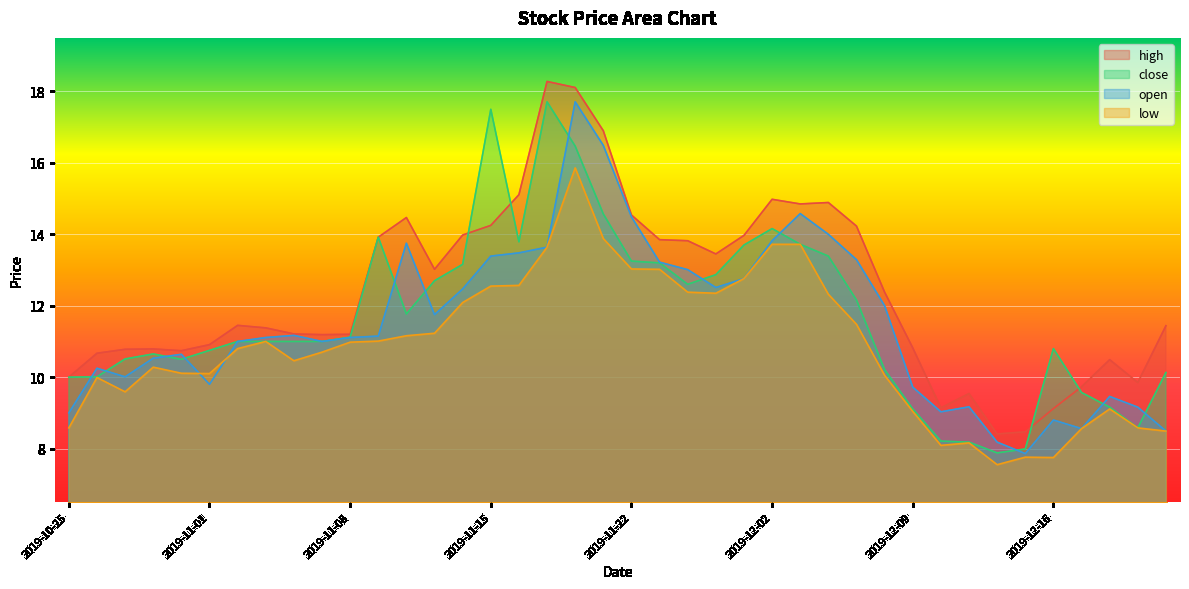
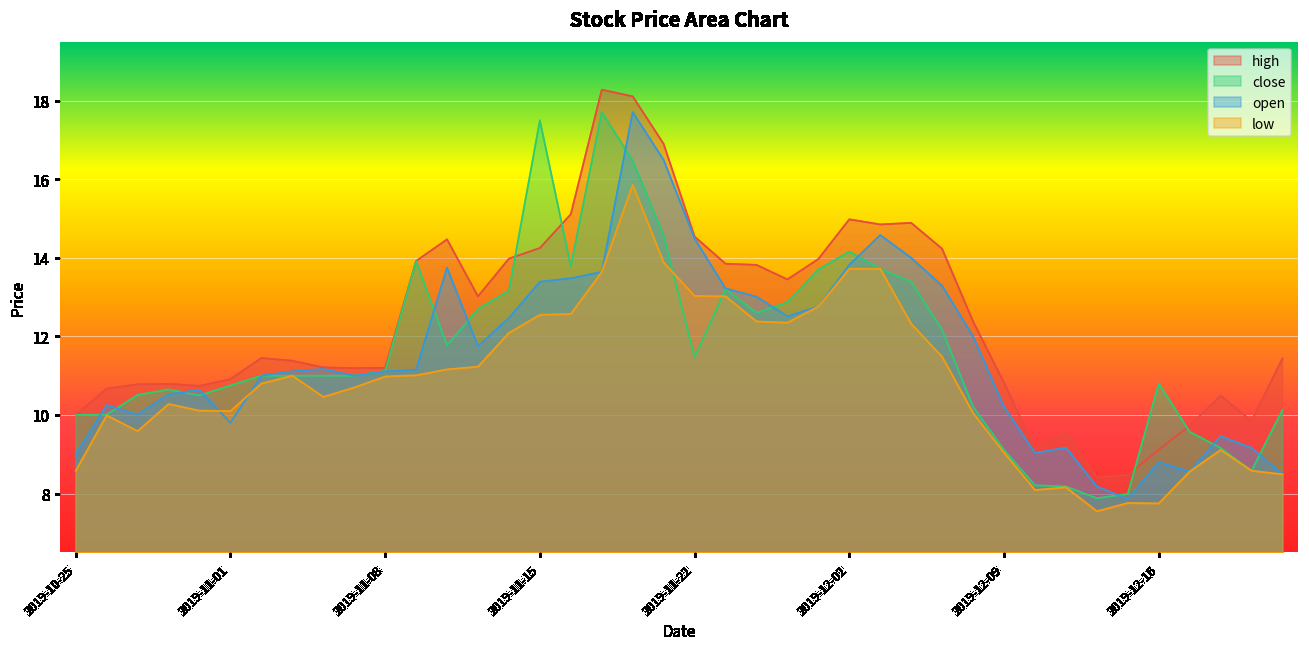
  {
    "close": {
      "2019-11-01": 10.8,
      "2019-11-15": 17.5,
-     "2019-11-22": 13.3,
+     "2019-11-22": 11.5,
      "2019-12-02": 14.2,
      "2019-12-16": 10.8
    },
    "open": {
      "2019-10-25": 9.0,
      "2019-11-01": 9.8,
      "2019-11-15": 13.4,
      "2019-12-02": 13.8,
-     "2019-12-09": 9.7,
+     "2019-12-09": 10.2,
      "2019-12-16": 8.8
    }
  }
